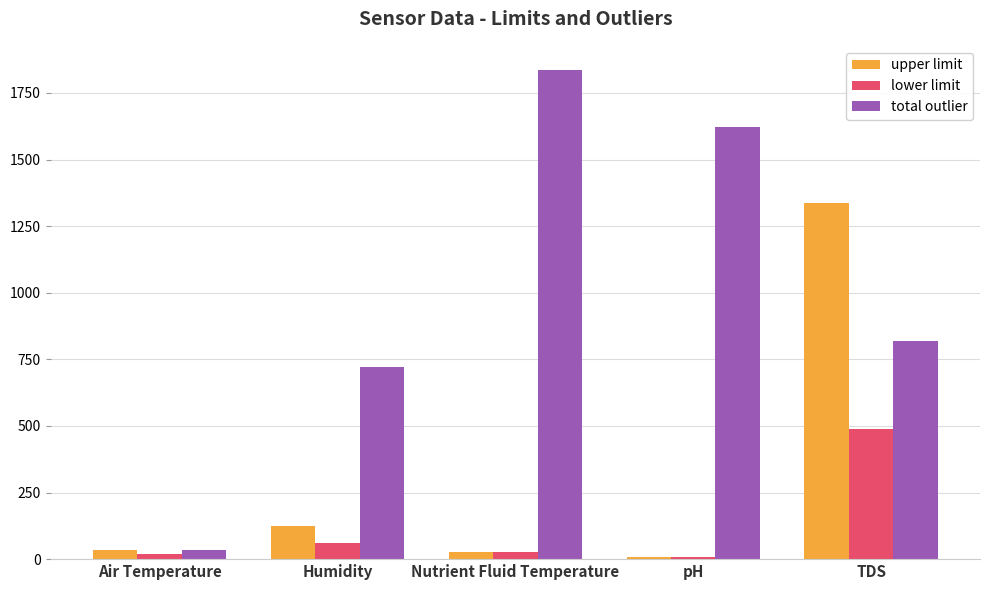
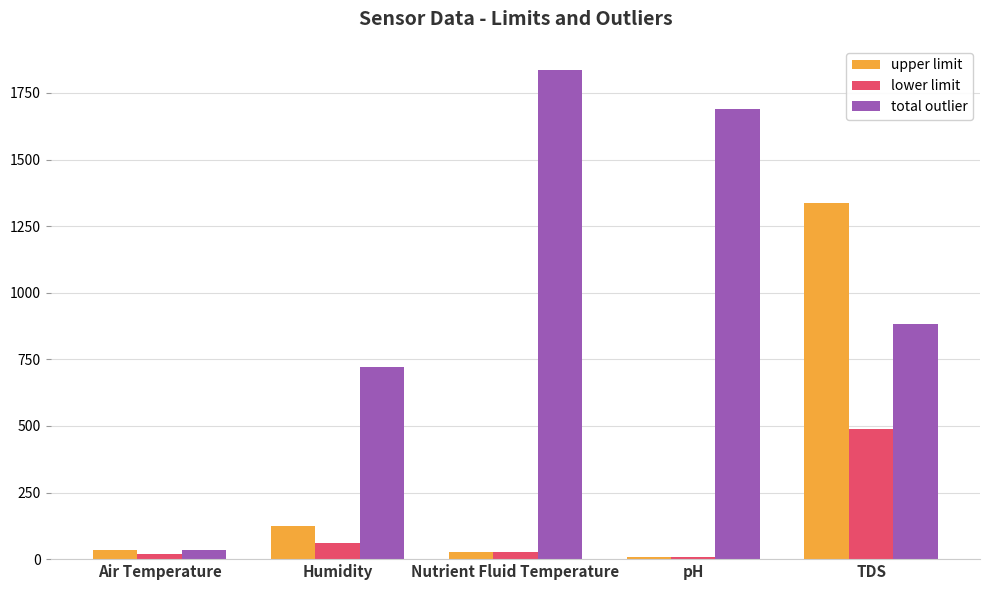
  {
    "upper limit": {
      "Air Temperature": 40,
      "Humidity": 120,
      "Nutrient Fluid Temperature": 30,
      "TDS": 1340
    },
    "lower limit": {
      "Air Temperature": 20,
      "Humidity": 60,
      "Nutrient Fluid Temperature": 30,
      "TDS": 490
    },
    "total outlier": {
      "Air Temperature": 40,
      "Humidity": 720,
      "Nutrient Fluid Temperature": 1840,
-     "pH": 1620,
-     "TDS": 820
+     "pH": 1690,
+     "TDS": 880
    }
  }
